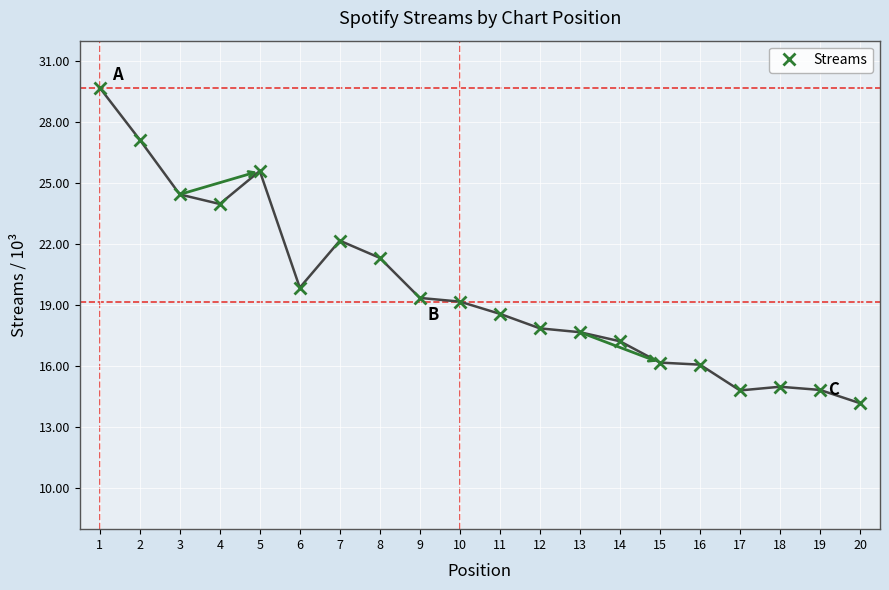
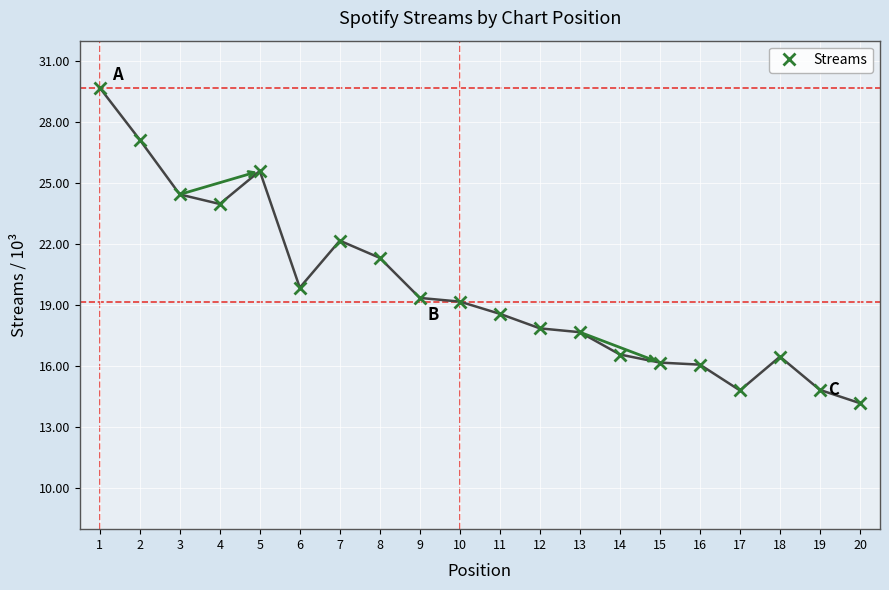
  {
    "1": 29.7,
    "2": 27.1,
    "3": 24.4,
    "4": 24.0,
    "5": 25.6,
    "6": 19.9,
    "7": 22.2,
    "8": 21.3,
    "9": 19.4,
    "10": 19.2,
    "11": 18.6,
    "12": 17.9,
    "13": 17.7,
-   "14": 17.2,
+   "14": 16.6,
    "15": 16.2,
    "16": 16.1,
    "17": 14.8,
-   "18": 15.0,
+   "18": 16.5,
    "19": 14.8,
    "20": 14.2
  }
